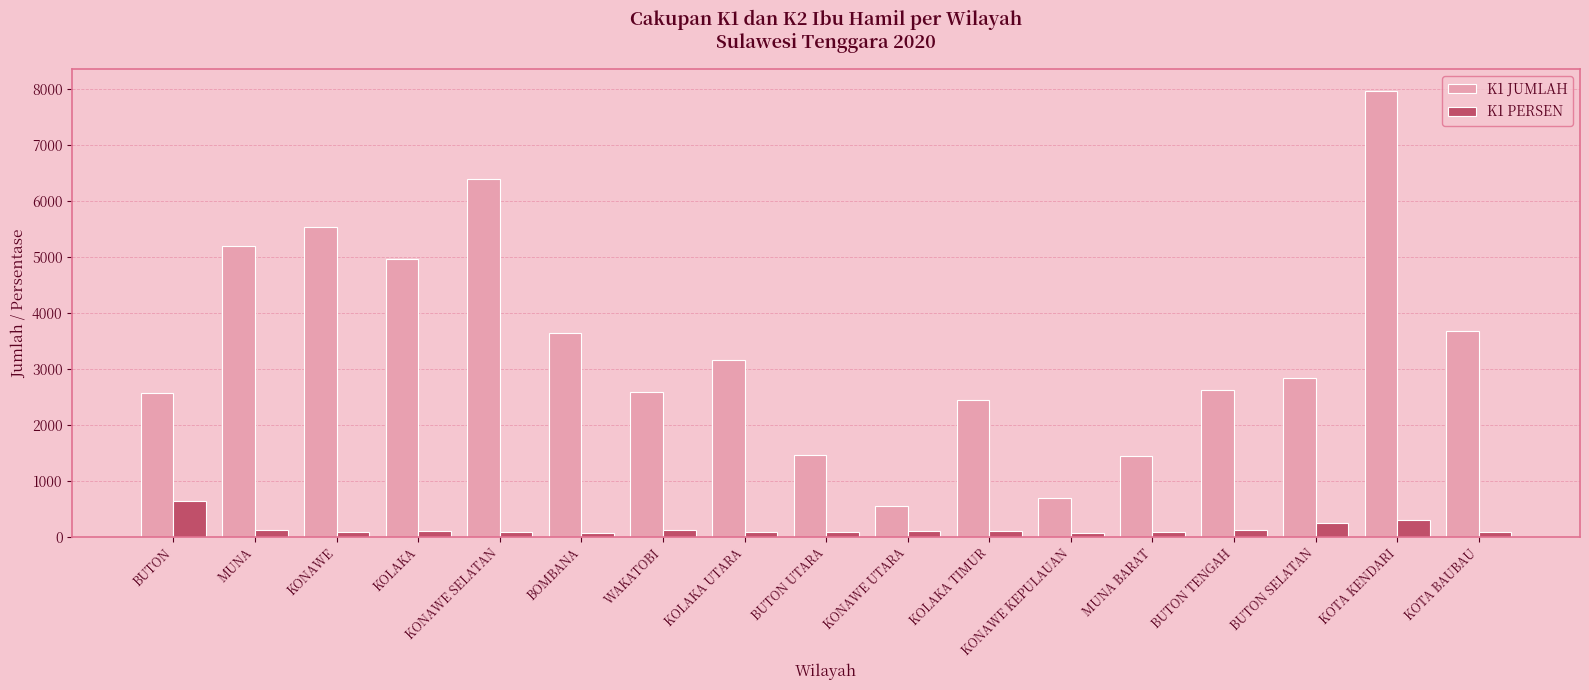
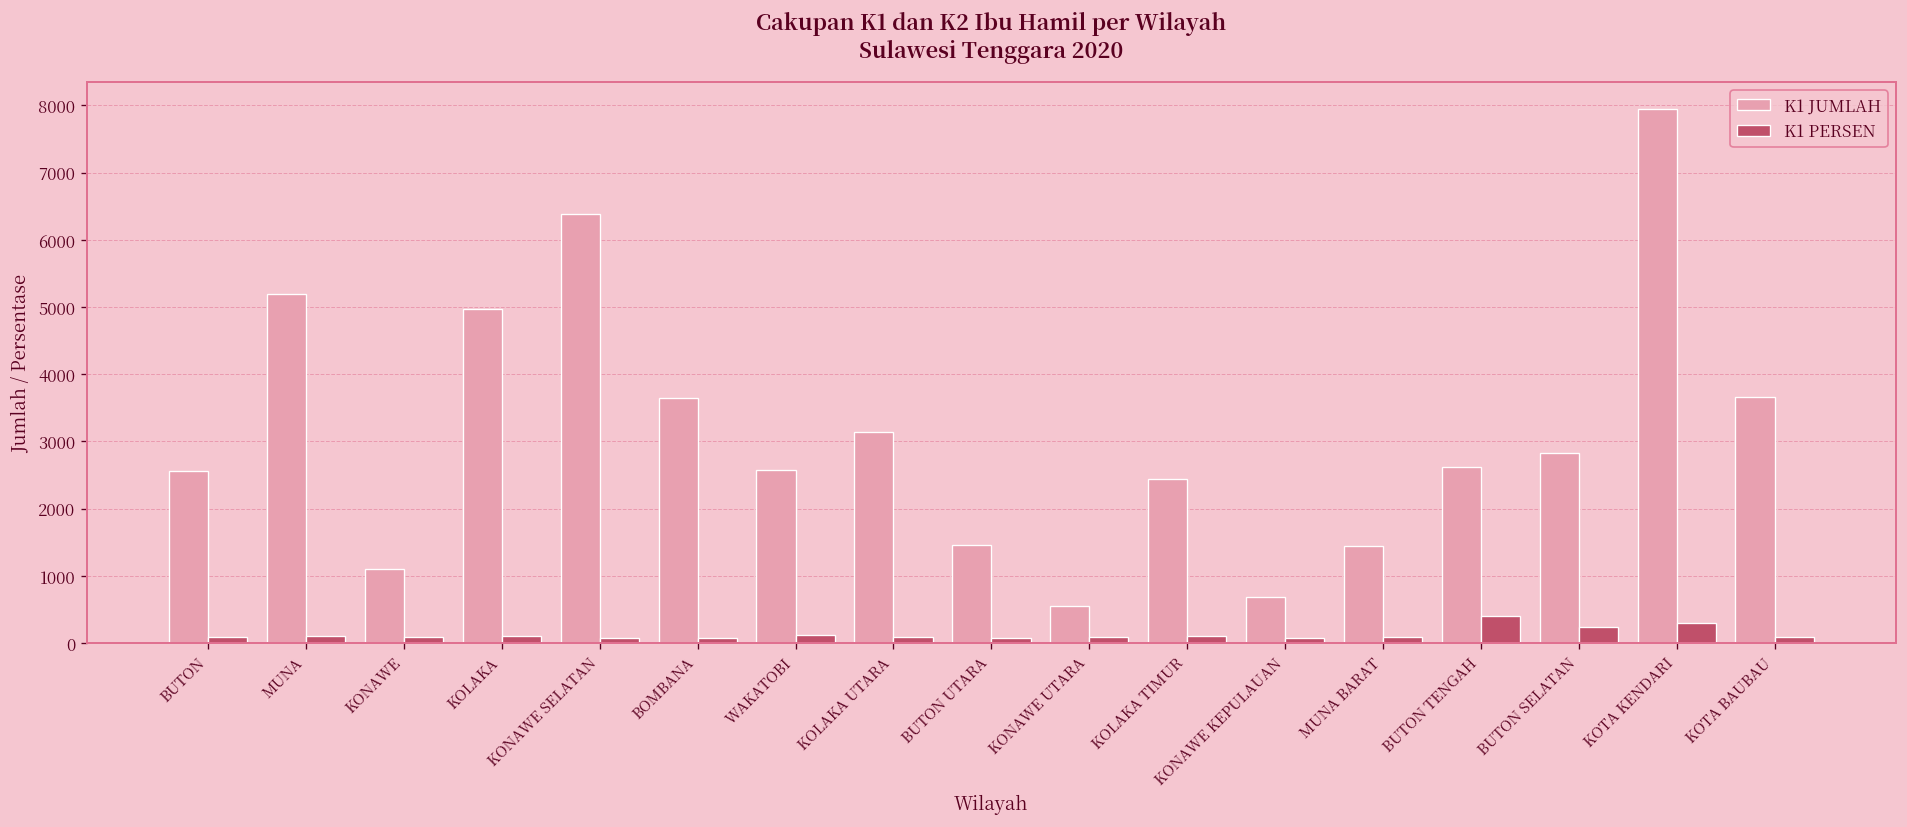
  {
    "K1 JUMLAH": {
      "BUTON": 2600,
      "MUNA": 5200,
-     "KONAWE": 5500,
+     "KONAWE": 1100,
      "KOLAKA": 5000,
      "KONAWE SELATAN": 6400,
      "BOMBANA": 3600,
      "WAKATOBI": 2600,
      "KOLAKA UTARA": 3100,
      "BUTON UTARA": 1500,
      "KONAWE UTARA": 600,
      "KOLAKA TIMUR": 2400,
      "KONAWE KEPULAUAN": 700,
      "MUNA BARAT": 1400,
      "BUTON TENGAH": 2600,
      "BUTON SELATAN": 2800,
      "KOTA KENDARI": 8000,
      "KOTA BAUBAU": 3700
    },
    "K1 PERSEN": {
-     "BUTON": 600,
+     "BUTON": 100,
      "MUNA": 100,
      "KONAWE": 100,
      "KOLAKA": 100,
      "KONAWE SELATAN": 100,
      "BOMBANA": 100,
      "WAKATOBI": 100,
      "KOLAKA UTARA": 100,
      "BUTON UTARA": 100,
      "KONAWE UTARA": 100,
      "KOLAKA TIMUR": 100,
      "KONAWE KEPULAUAN": 100,
      "MUNA BARAT": 100,
-     "BUTON TENGAH": 100,
+     "BUTON TENGAH": 400,
      "BUTON SELATAN": 200,
      "KOTA KENDARI": 300,
      "KOTA BAUBAU": 100
    }
  }
